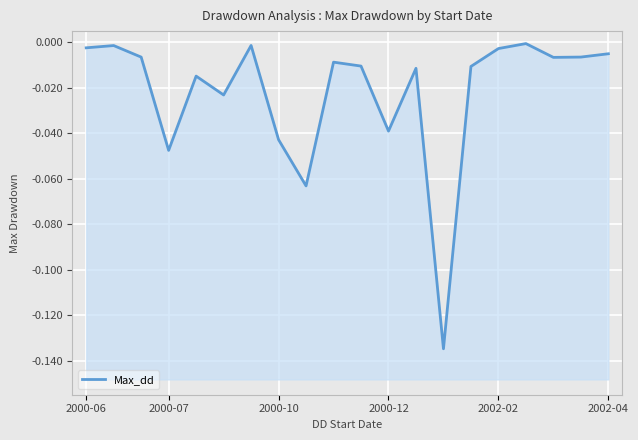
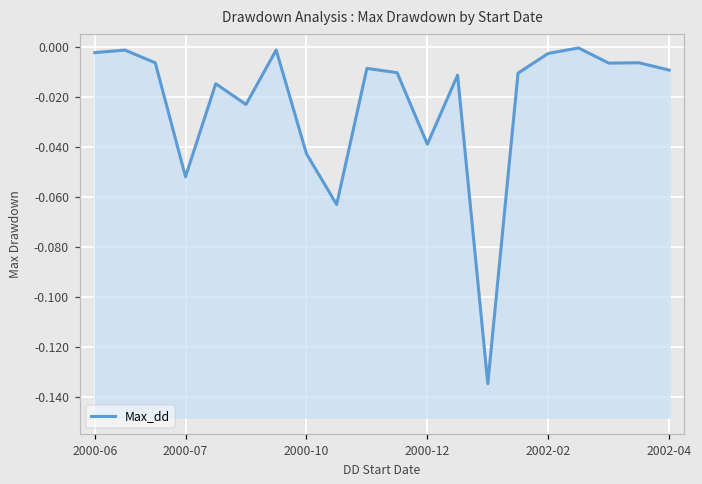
  {
    "2000-06": -0.002,
-   "2000-07": -0.047,
+   "2000-07": -0.052,
    "2000-10": -0.043,
    "2000-12": -0.039,
    "2002-02": -0.003,
-   "2002-04": -0.005
+   "2002-04": -0.009
  }
